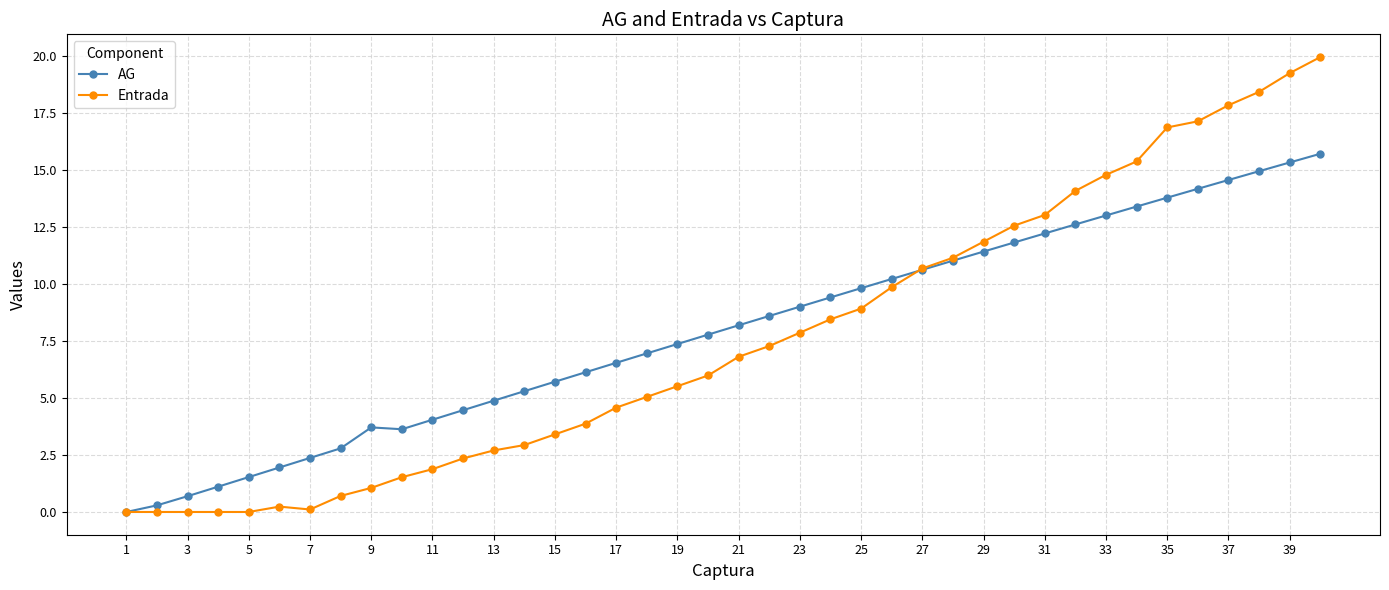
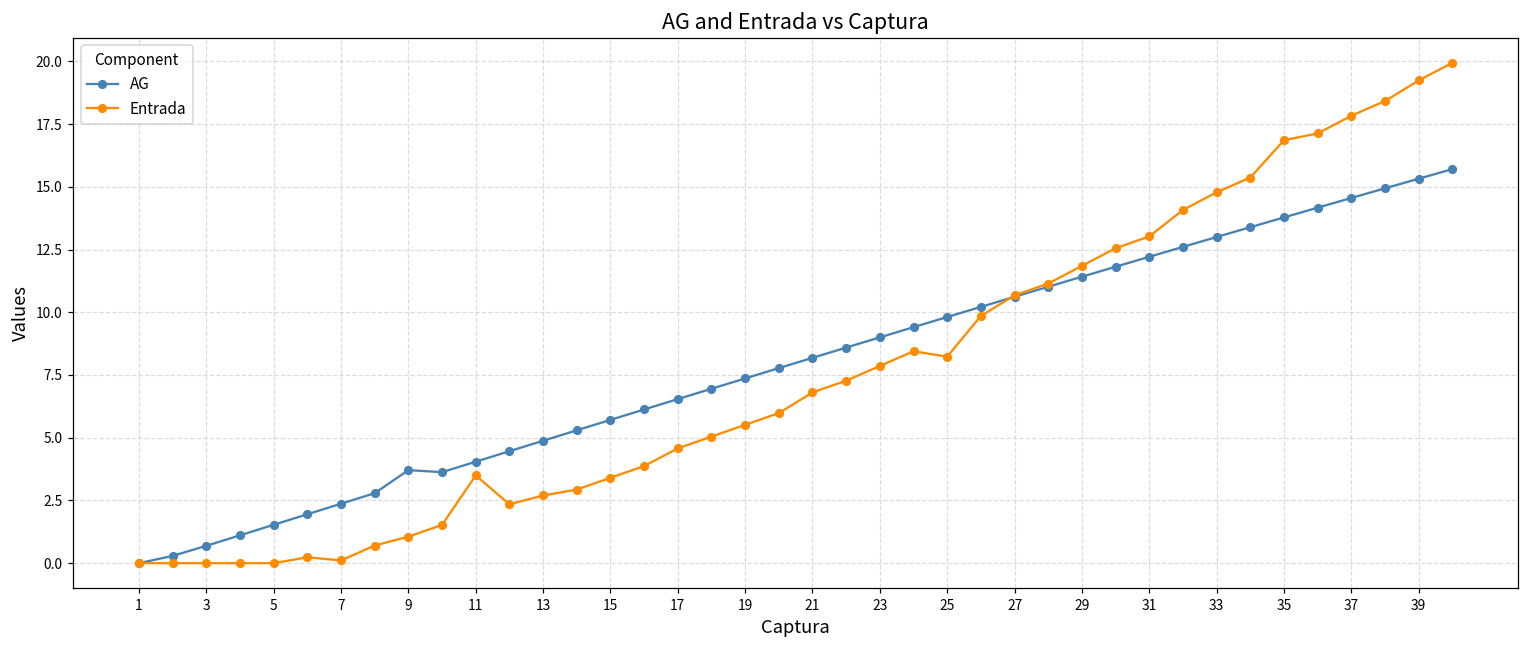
  {
    "AG": {
      "3": 0.7,
      "5": 1.5,
      "7": 2.4,
      "9": 3.7,
      "11": 4.0,
      "13": 4.9,
      "15": 5.7,
      "17": 6.5,
      "19": 7.4,
      "21": 8.2,
      "23": 9.0,
      "25": 9.8,
      "29": 11.4,
      "31": 12.2,
      "33": 13.0,
      "35": 13.8,
      "37": 14.6,
      "39": 15.3
    },
    "Entrada": {
      "3": 0.0,
      "5": 0.0,
      "7": 0.1,
      "9": 1.1,
-     "11": 1.9,
+     "11": 3.5,
      "13": 2.7,
      "15": 3.4,
      "17": 4.6,
      "19": 5.5,
      "21": 6.8,
      "23": 7.9,
-     "25": 8.9,
+     "25": 8.2,
      "29": 11.8,
      "31": 13.0,
      "33": 14.8,
      "35": 16.9,
      "37": 17.8,
      "39": 19.2
    }
  }
